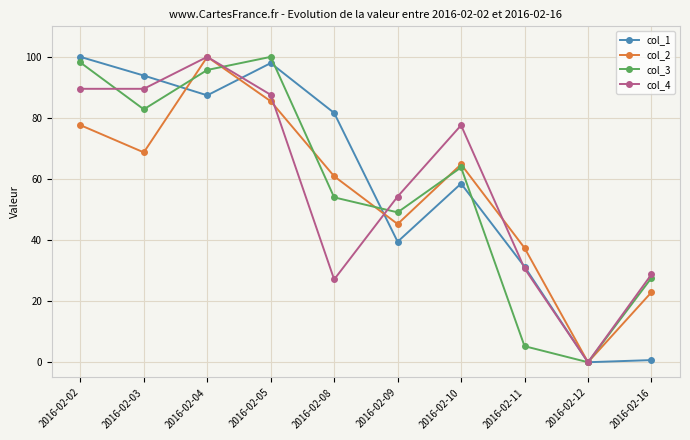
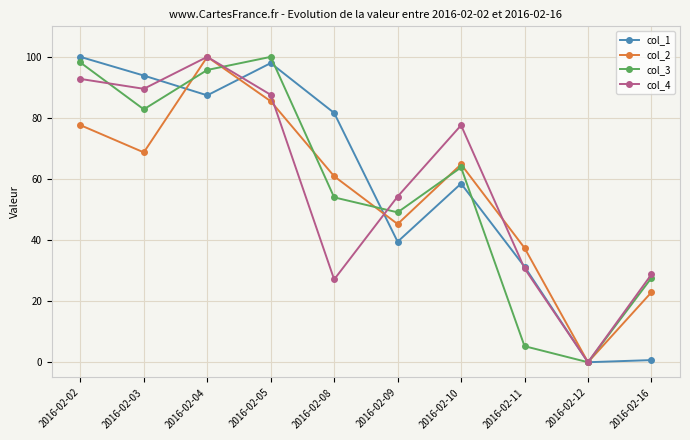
  {
    "col_1": {
      "2016-02-02": 100,
      "2016-02-03": 94,
      "2016-02-04": 87,
      "2016-02-05": 98,
      "2016-02-08": 82,
      "2016-02-09": 39,
      "2016-02-10": 59,
      "2016-02-16": 1
    },
    "col_2": {
      "2016-02-02": 78,
      "2016-02-03": 69,
      "2016-02-05": 85,
      "2016-02-08": 61,
      "2016-02-09": 45,
      "2016-02-10": 65,
      "2016-02-11": 37,
      "2016-02-16": 23
    },
    "col_3": {
      "2016-02-02": 98,
      "2016-02-03": 83,
      "2016-02-04": 96,
      "2016-02-05": 100,
      "2016-02-08": 54,
      "2016-02-09": 49,
      "2016-02-10": 64,
      "2016-02-11": 5,
      "2016-02-16": 28
    },
    "col_4": {
-     "2016-02-02": 90,
+     "2016-02-02": 93,
      "2016-02-03": 90,
      "2016-02-05": 88,
      "2016-02-08": 27,
      "2016-02-09": 54,
      "2016-02-10": 78,
      "2016-02-16": 29
    }
  }
